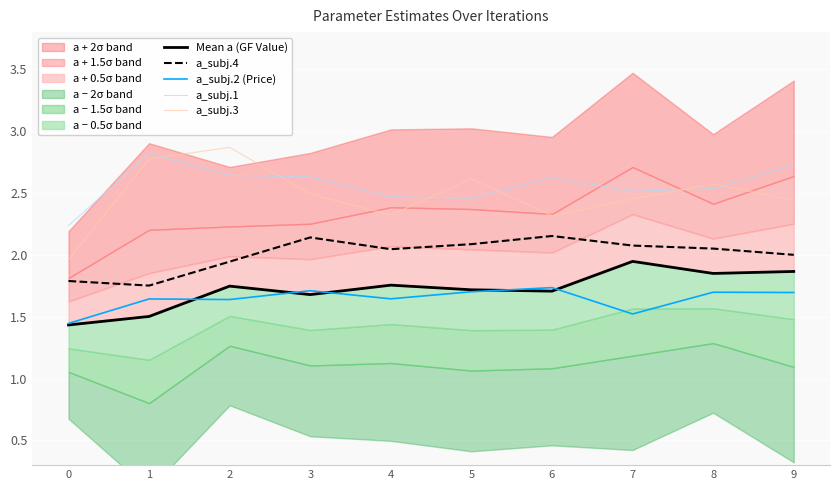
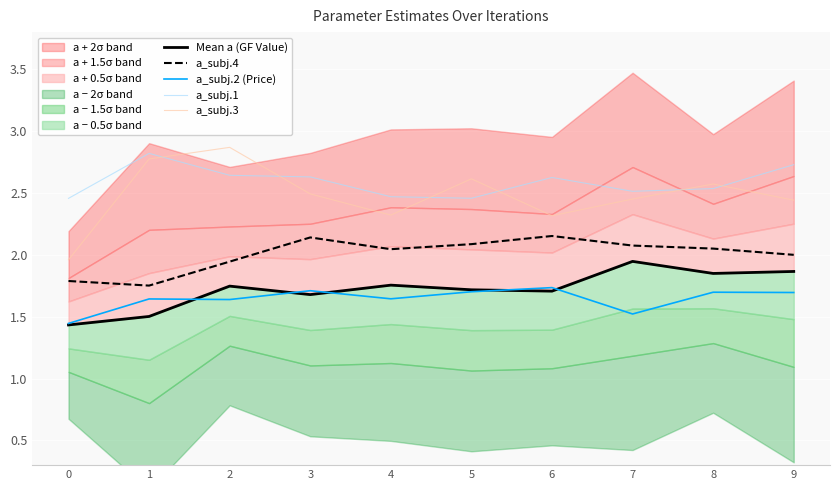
  {
    "a_subj.4": {
      "0": 1.79,
      "1": 1.75,
      "2": 1.94,
      "3": 2.14,
      "4": 2.05,
      "5": 2.09,
      "6": 2.15,
      "7": 2.07,
      "8": 2.05,
      "9": 2.00
    },
    "a_subj.2 (Price)": {
      "1": 1.64,
      "2": 1.64,
      "3": 1.71,
      "4": 1.64,
      "6": 1.73,
      "7": 1.52,
      "8": 1.70,
      "9": 1.70
    },
    "a_subj.1": {
-     "0": 2.24,
+     "0": 2.46,
      "1": 2.82,
      "2": 2.64,
      "3": 2.63,
      "4": 2.47,
      "5": 2.46,
      "6": 2.62,
      "7": 2.51,
      "8": 2.54,
      "9": 2.73
    }
  }
